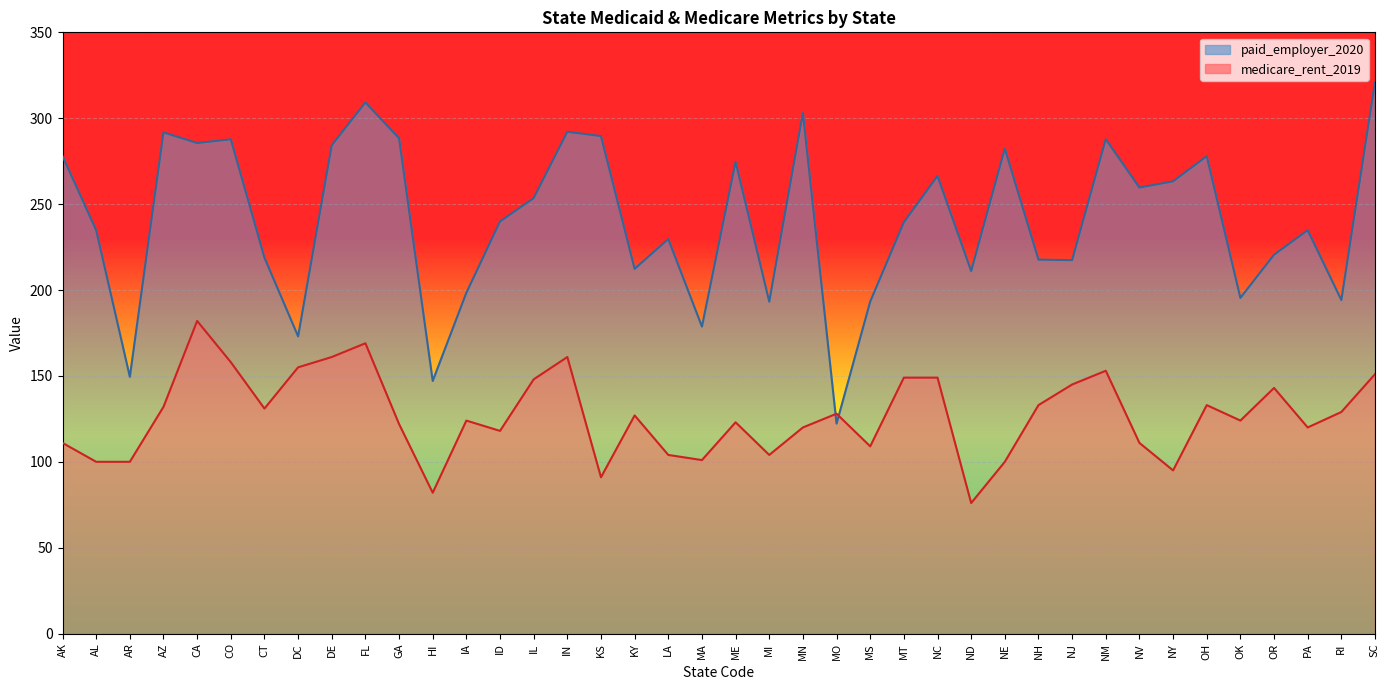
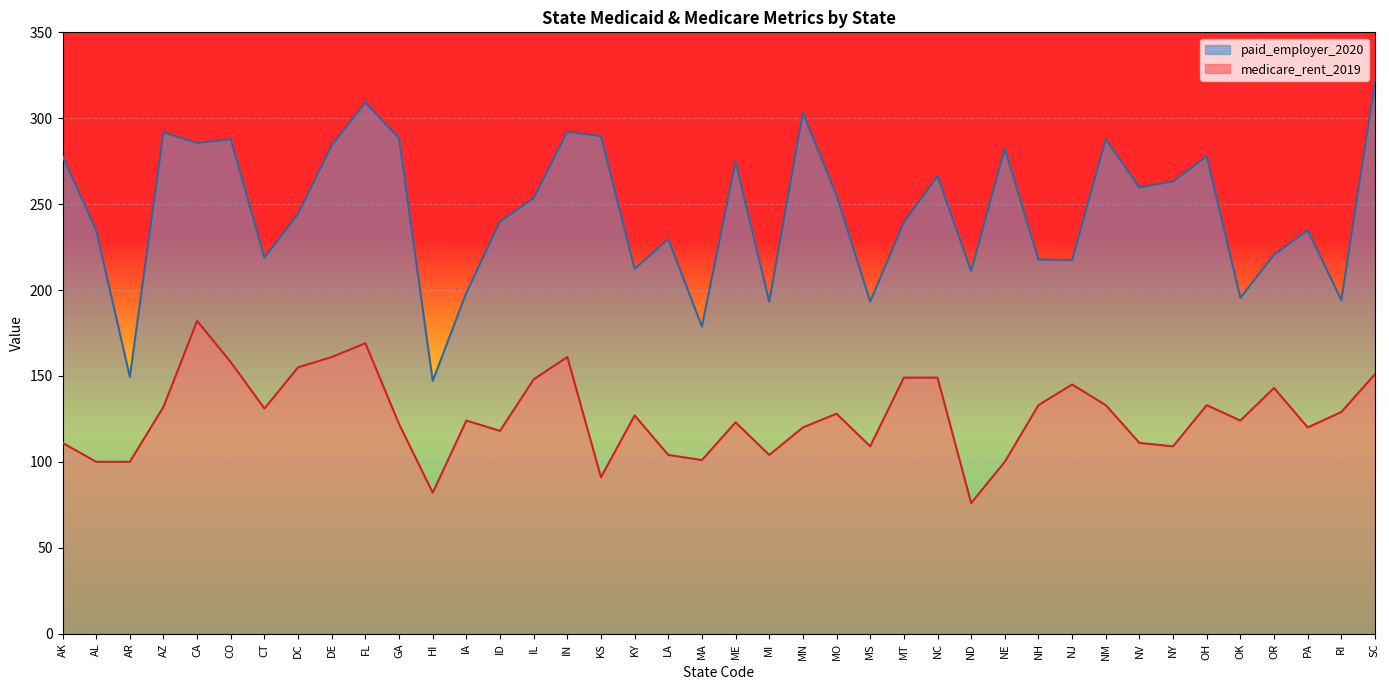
  {
    "paid_employer_2020": {
      "AK": 278,
      "AL": 235,
      "AR": 149,
      "AZ": 292,
      "CA": 286,
      "CO": 288,
      "CT": 219,
-     "DC": 173,
+     "DC": 244,
      "DE": 284,
      "FL": 309,
      "GA": 288,
      "HI": 147,
      "IA": 198,
      "ID": 240,
      "IL": 253,
      "IN": 292,
      "KS": 290,
      "KY": 212,
      "LA": 230,
      "MA": 179,
      "ME": 275,
      "MI": 193,
      "MN": 303,
-     "MO": 122,
+     "MO": 255,
      "MS": 193,
      "MT": 239,
      "NC": 266,
      "ND": 211,
      "NE": 282,
      "NH": 218,
      "NJ": 217,
      "NM": 288,
      "NV": 260,
      "NY": 263,
      "OH": 278,
      "OK": 195,
      "OR": 221,
      "PA": 235,
      "RI": 194,
      "SC": 321
    },
    "medicare_rent_2019": {
      "AK": 111,
      "AL": 100,
      "AR": 100,
      "AZ": 132,
      "CA": 182,
      "CO": 158,
      "CT": 131,
      "DC": 155,
      "DE": 161,
      "FL": 169,
      "GA": 122,
      "HI": 82,
      "IA": 124,
      "ID": 118,
      "IL": 148,
      "IN": 161,
      "KS": 91,
      "KY": 127,
      "LA": 104,
      "MA": 101,
      "ME": 123,
      "MI": 104,
      "MN": 120,
      "MO": 128,
      "MS": 109,
      "MT": 149,
      "NC": 149,
      "ND": 76,
      "NE": 100,
      "NH": 133,
      "NJ": 145,
-     "NM": 153,
+     "NM": 133,
      "NV": 111,
-     "NY": 95,
+     "NY": 109,
      "OH": 133,
      "OK": 124,
      "OR": 143,
      "PA": 120,
      "RI": 129,
      "SC": 151
    }
  }
